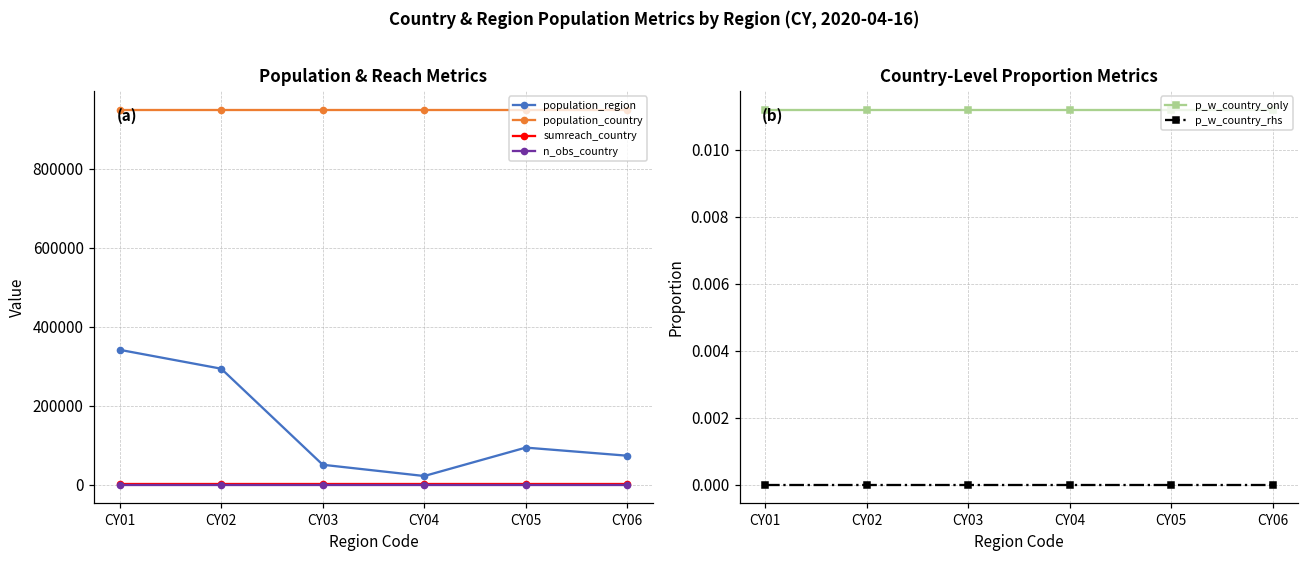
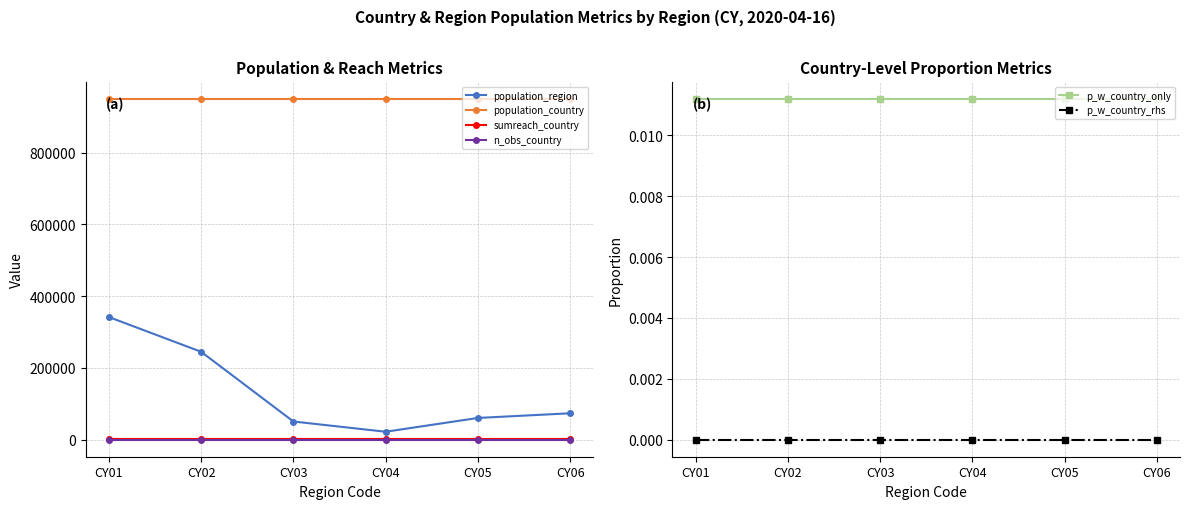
  {
    "Population & Reach Metrics": {
      "population_region": {
        "CY01": 340000,
-       "CY02": 290000,
+       "CY02": 240000,
        "CY03": 50000,
        "CY04": 20000,
-       "CY05": 90000,
+       "CY05": 60000,
        "CY06": 70000
      },
      "population_country": {
        "CY01": 950000,
        "CY02": 950000,
        "CY03": 950000,
        "CY04": 950000
      }
    },
    "Country-Level Proportion Metrics": {
      "p_w_country_only": {
        "CY01": 0.0112,
        "CY02": 0.0112,
        "CY03": 0.0112,
        "CY04": 0.0112
      },
      "p_w_country_rhs": {
        "CY01": 0.0000,
        "CY02": 0.0000,
        "CY03": 0.0000,
        "CY04": 0.0000,
        "CY05": 0.0000,
        "CY06": 0.0000
      }
    }
  }
